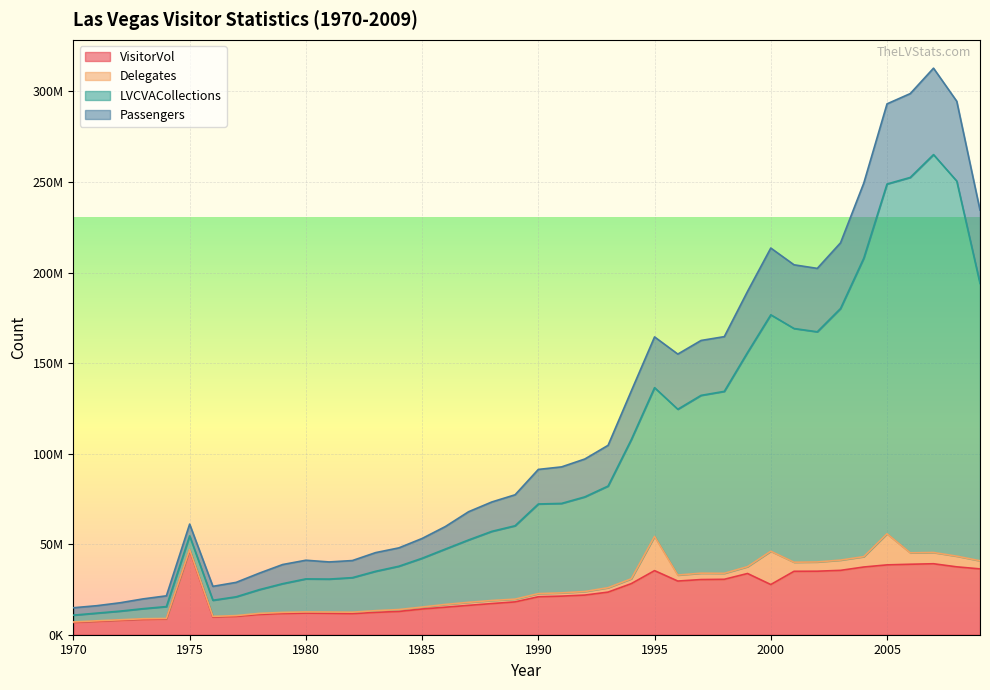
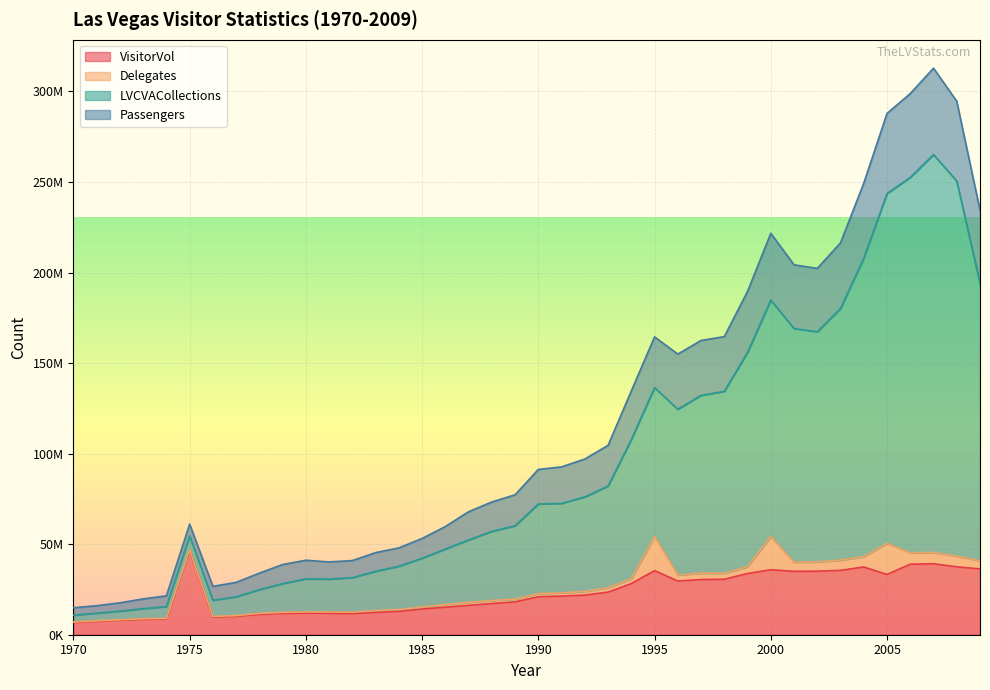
  {
    "VisitorVol": {
      "1990": 21000000,
      "1995": 35000000,
-     "2000": 28000000,
-     "2005": 39000000
+     "2000": 36000000,
+     "2005": 33000000
    },
    "Delegates": {
      "1990": 2000000,
      "1995": 19000000,
      "2000": 18000000,
      "2005": 17000000
    }
  }
